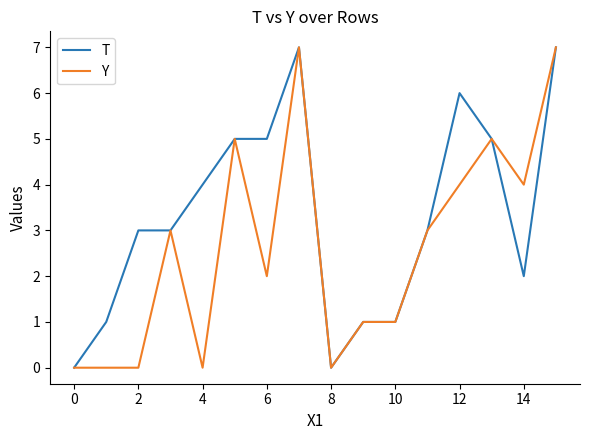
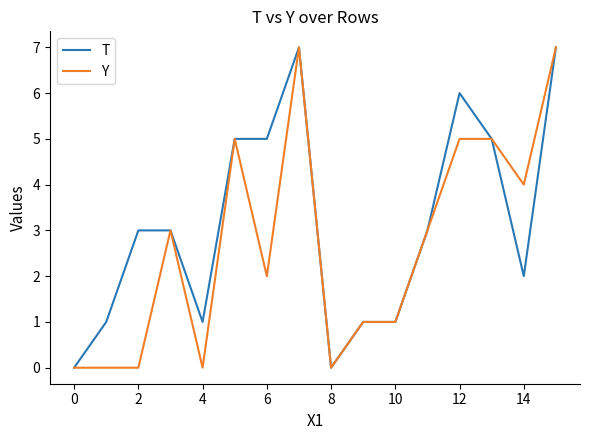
  {
    "T": {
      "2": 3,
-     "4": 4,
+     "4": 1,
      "6": 5,
      "12": 6,
      "14": 2
    },
    "Y": {
      "2": 0,
      "4": 0,
      "6": 2,
-     "12": 4,
+     "12": 5,
      "14": 4
    }
  }
